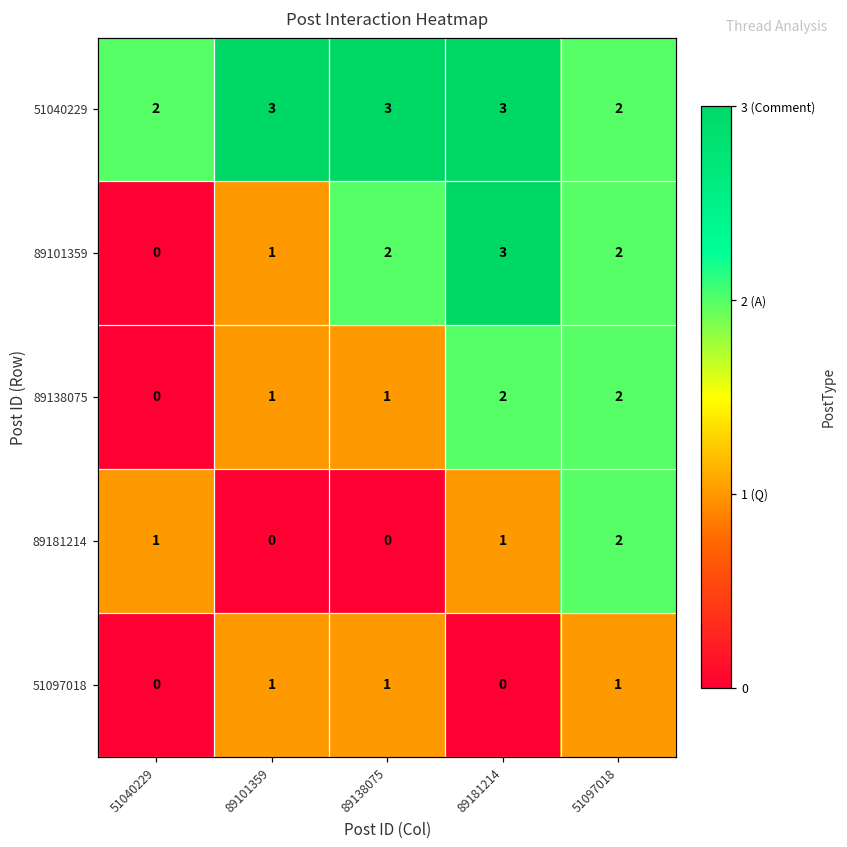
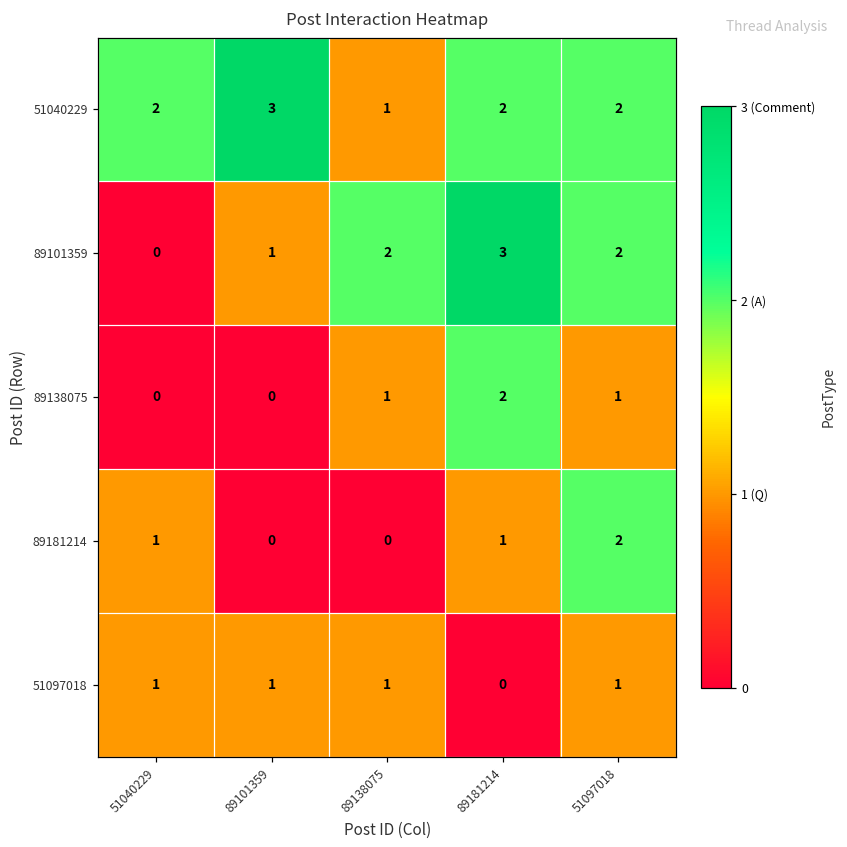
  {
    "51040229": {
      "51040229": 2,
      "89101359": 3,
-     "89138075": 3,
-     "89181214": 3,
+     "89138075": 1,
+     "89181214": 2,
      "51097018": 2
    },
    "89101359": {
      "51040229": 0,
      "89101359": 1,
      "89138075": 2,
      "89181214": 3,
      "51097018": 2
    },
    "89138075": {
      "51040229": 0,
-     "89101359": 1,
+     "89101359": 0,
      "89138075": 1,
      "89181214": 2,
-     "51097018": 2
+     "51097018": 1
    },
    "89181214": {
      "51040229": 1,
      "89101359": 0,
      "89138075": 0,
      "89181214": 1,
      "51097018": 2
    },
    "51097018": {
-     "51040229": 0,
+     "51040229": 1,
      "89101359": 1,
      "89138075": 1,
      "89181214": 0,
      "51097018": 1
    }
  }
